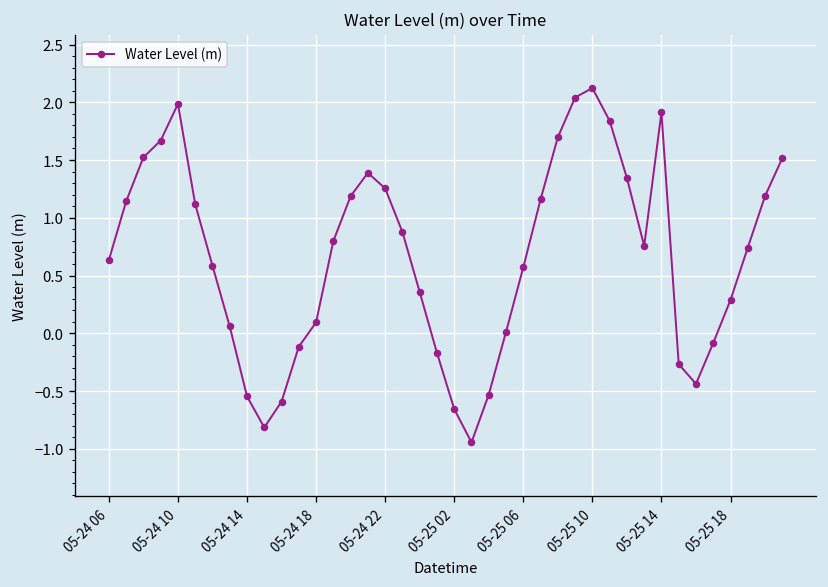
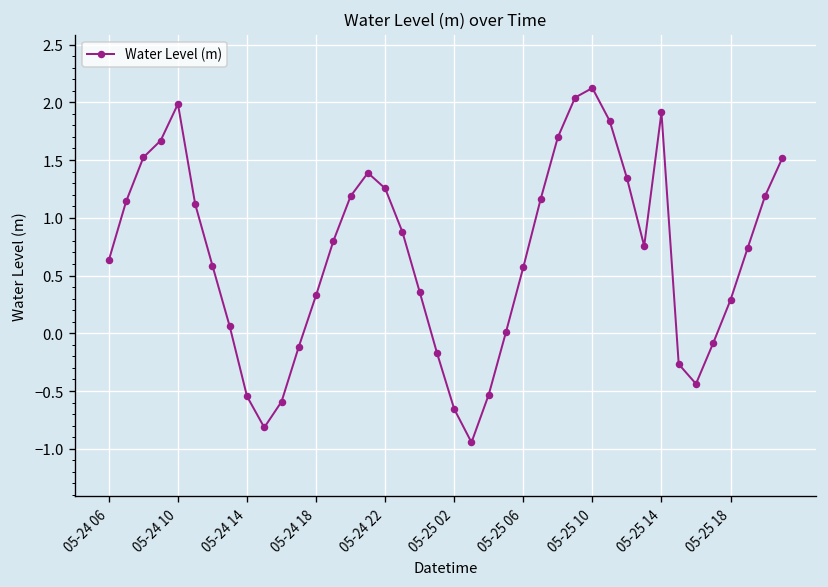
  {
    "05-24 06": 0.6,
    "05-24 10": 2.0,
    "05-24 14": -0.5,
-   "05-24 18": 0.1,
+   "05-24 18": 0.3,
    "05-24 22": 1.3,
    "05-25 02": -0.7,
    "05-25 06": 0.6,
    "05-25 10": 2.1,
    "05-25 14": 1.9,
    "05-25 18": 0.3
  }
